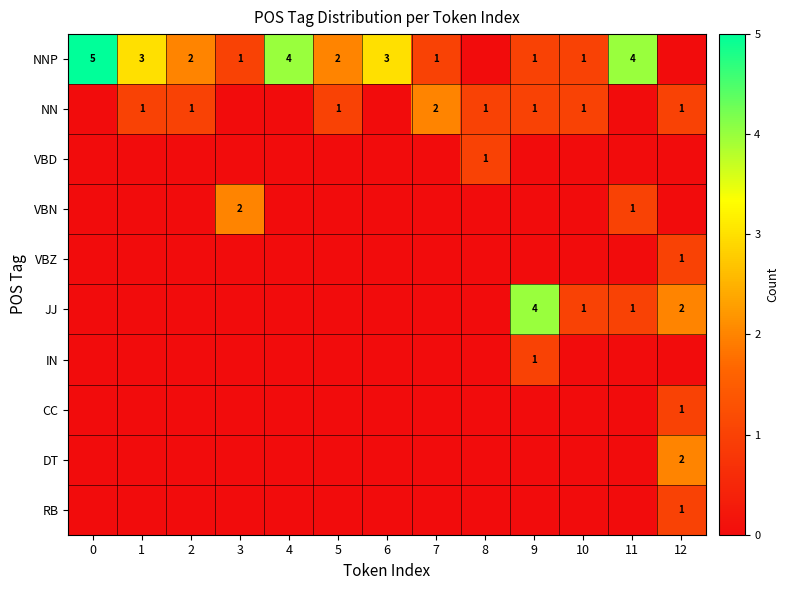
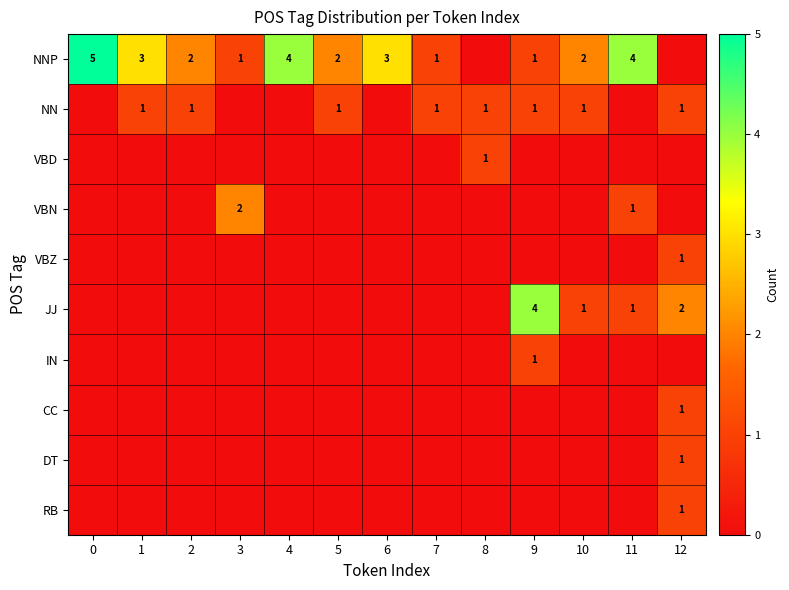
  {
    "NNP": {
      "0": 5,
      "1": 3,
      "2": 2,
      "3": 1,
      "4": 4,
      "5": 2,
      "6": 3,
      "7": 1,
      "9": 1,
-     "10": 1,
+     "10": 2,
      "11": 4
    },
    "NN": {
      "1": 1,
      "2": 1,
      "5": 1,
-     "7": 2,
+     "7": 1,
      "8": 1,
      "9": 1,
      "10": 1,
      "12": 1
    },
    "VBD": {
      "8": 1
    },
    "VBN": {
      "3": 2,
      "11": 1
    },
    "VBZ": {
      "12": 1
    },
    "JJ": {
      "9": 4,
      "10": 1,
      "11": 1,
      "12": 2
    },
    "IN": {
      "9": 1
    },
    "CC": {
      "12": 1
    },
    "DT": {
-     "12": 2
+     "12": 1
    },
    "RB": {
      "12": 1
    }
  }
